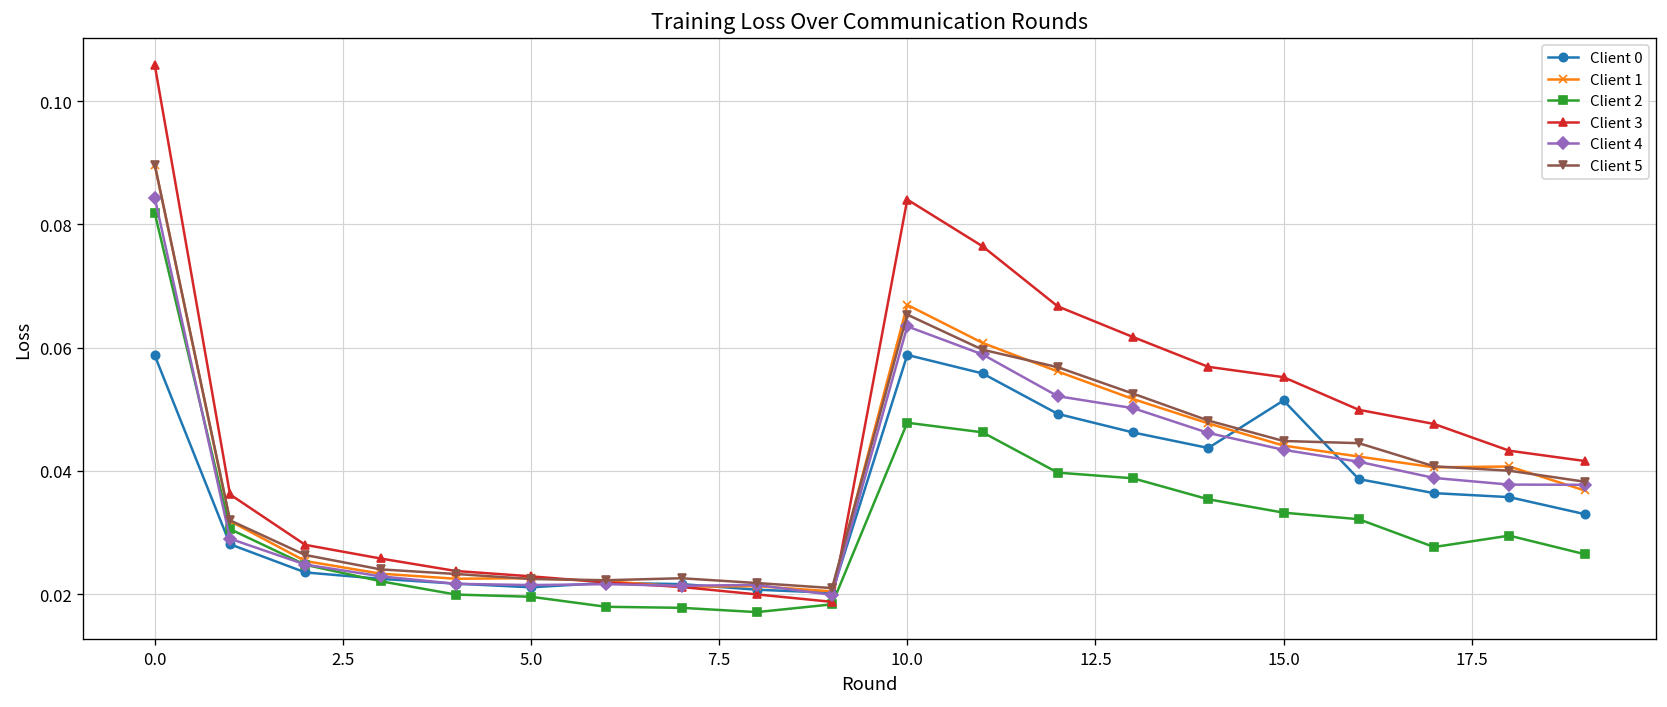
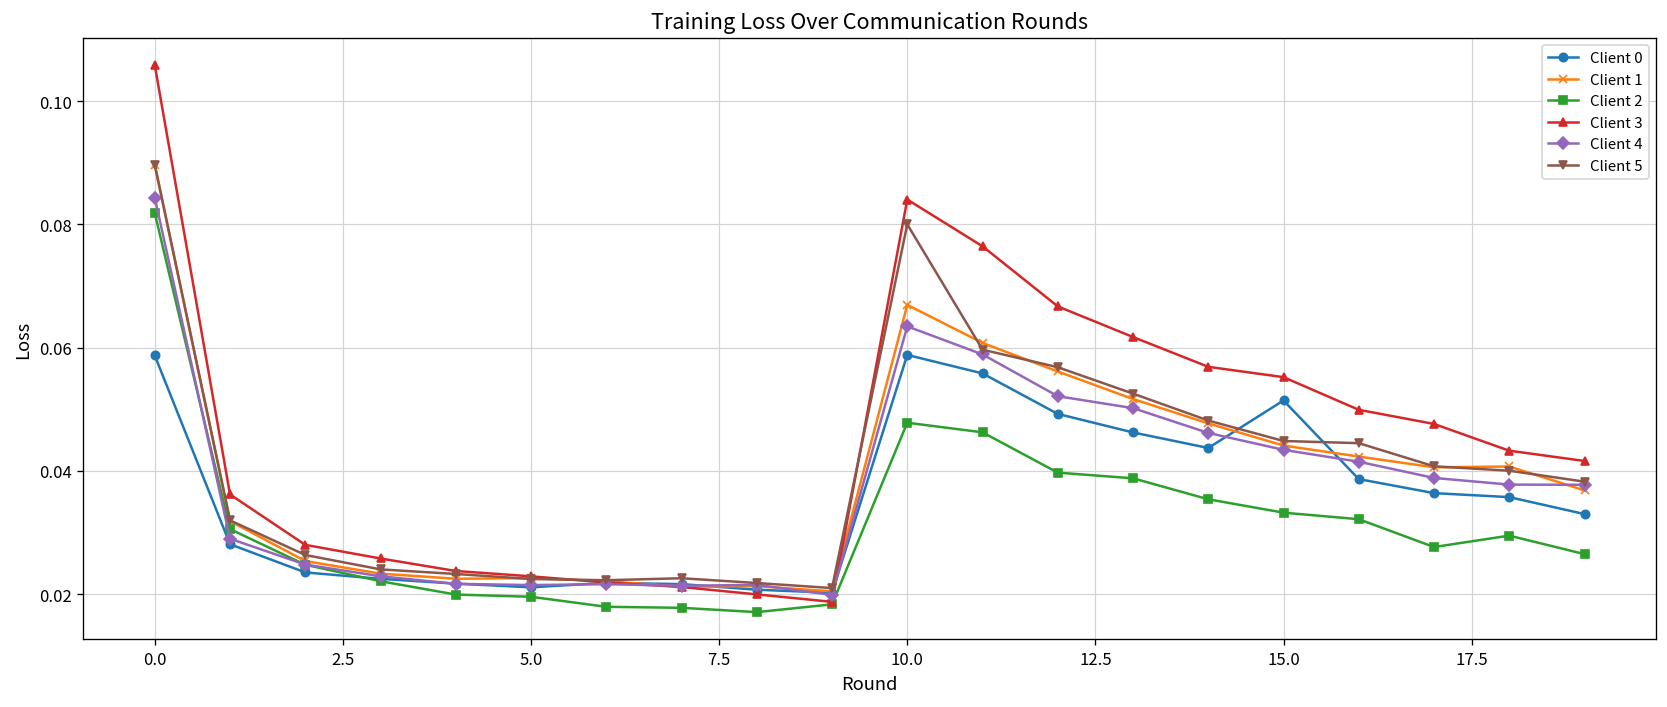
  {
    "Client 0": {
      "0.0": 0.059,
      "10.0": 0.059,
      "15.0": 0.051
    },
    "Client 1": {
      "10.0": 0.067,
      "15.0": 0.044
    },
    "Client 2": {
      "0.0": 0.082,
      "5.0": 0.020,
      "10.0": 0.048,
      "15.0": 0.033
    },
    "Client 3": {
      "0.0": 0.106,
      "10.0": 0.084,
      "15.0": 0.055
    },
    "Client 4": {
      "0.0": 0.084,
      "10.0": 0.063,
      "15.0": 0.043
    },
    "Client 5": {
-     "10.0": 0.065,
+     "10.0": 0.080,
      "15.0": 0.045
    }
  }
